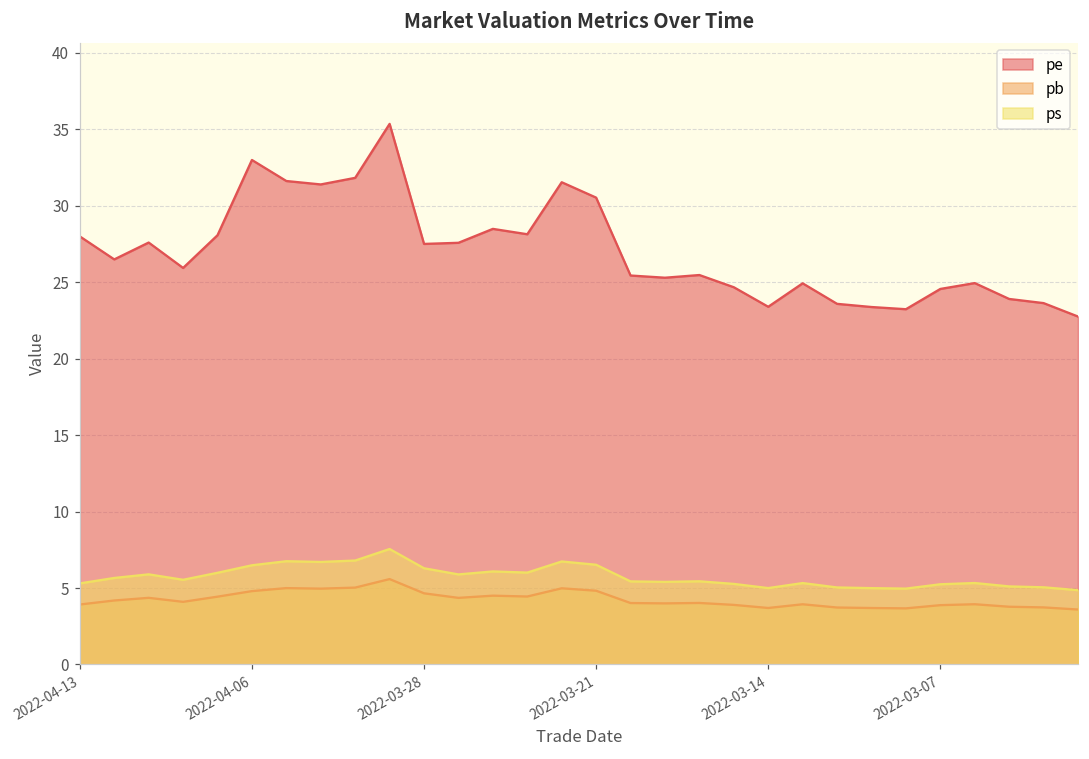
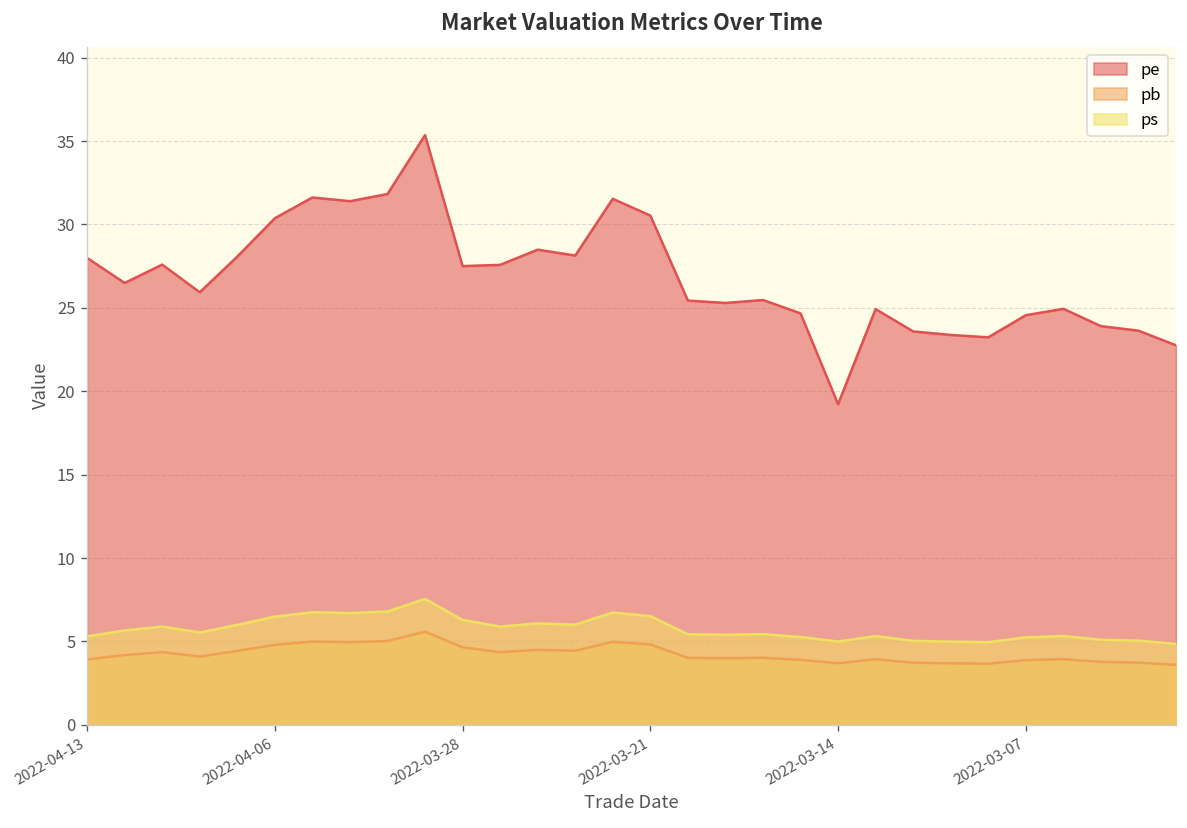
  {
    "pe": {
      "2022-04-13": 28.0,
-     "2022-04-06": 33.0,
+     "2022-04-06": 30.4,
      "2022-03-28": 27.5,
      "2022-03-21": 30.5,
-     "2022-03-14": 23.4,
+     "2022-03-14": 19.2,
      "2022-03-07": 24.6
    }
  }
